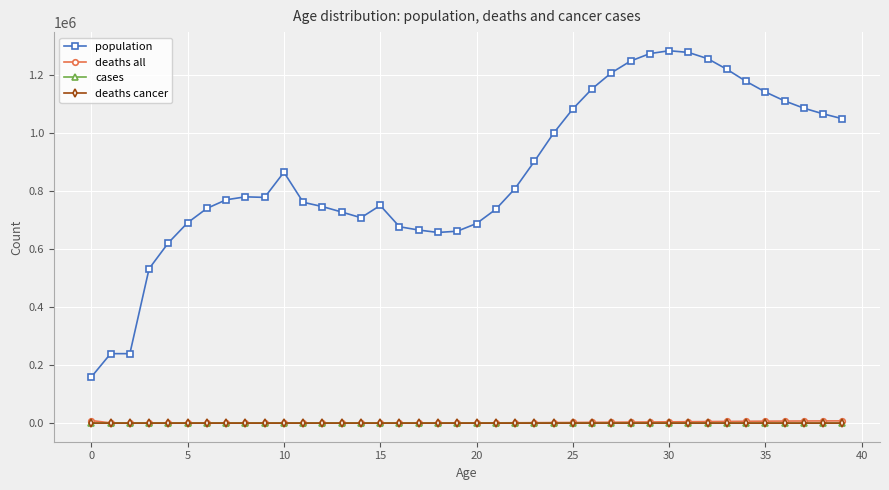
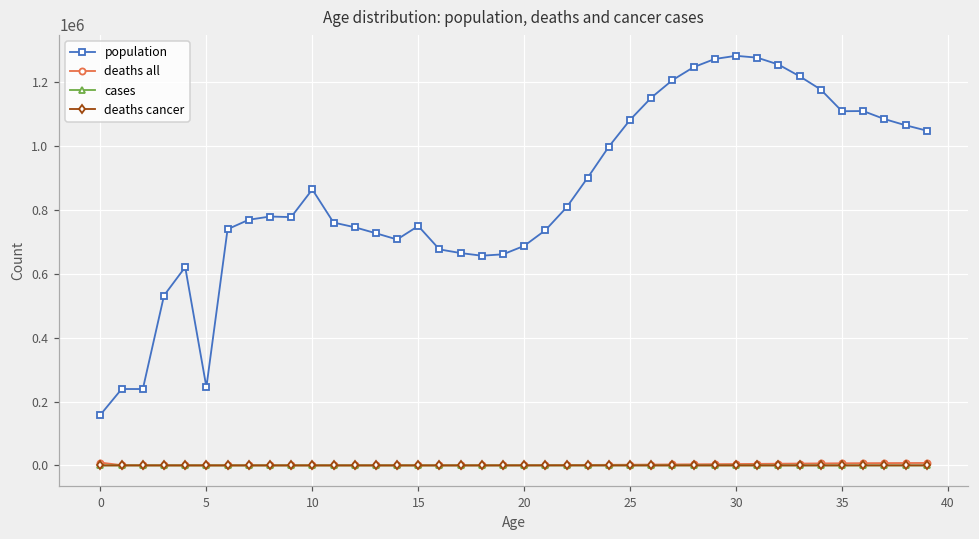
  {
    "population": {
      "0": 160000,
-     "5": 690000,
+     "5": 240000,
      "10": 860000,
      "15": 750000,
      "20": 690000,
      "25": 1080000,
      "30": 1280000,
-     "35": 1140000
+     "35": 1110000
    },
    "deaths all": {
      "0": 10000
    },
    "deaths cancer": {
      "0": 0
    }
  }
